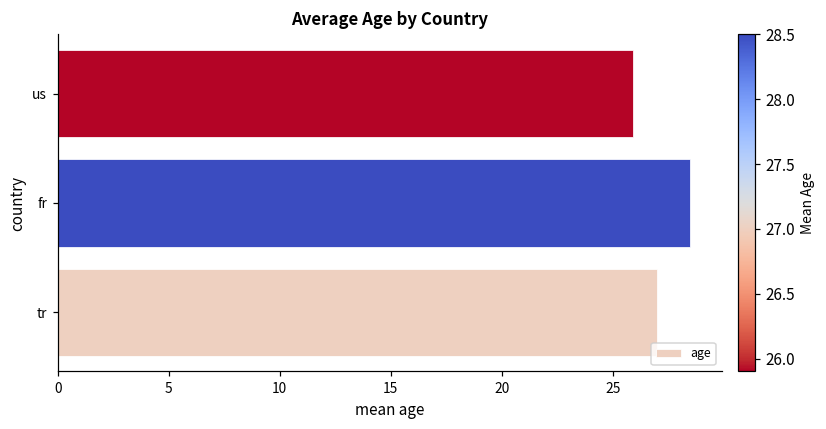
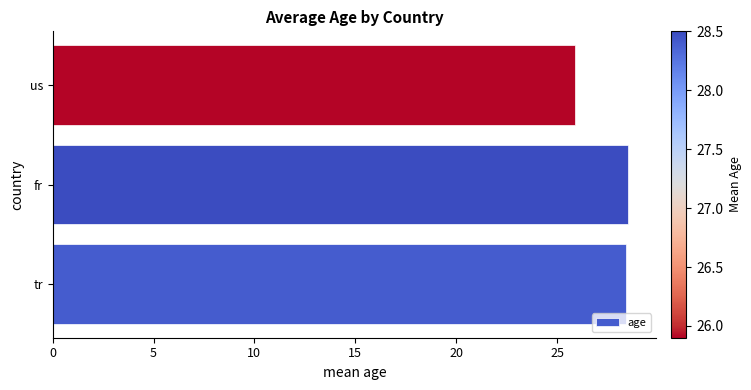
  {
    "us": 25.9,
    "fr": 28.5,
-   "tr": 27.0
+   "tr": 28.4
  }
